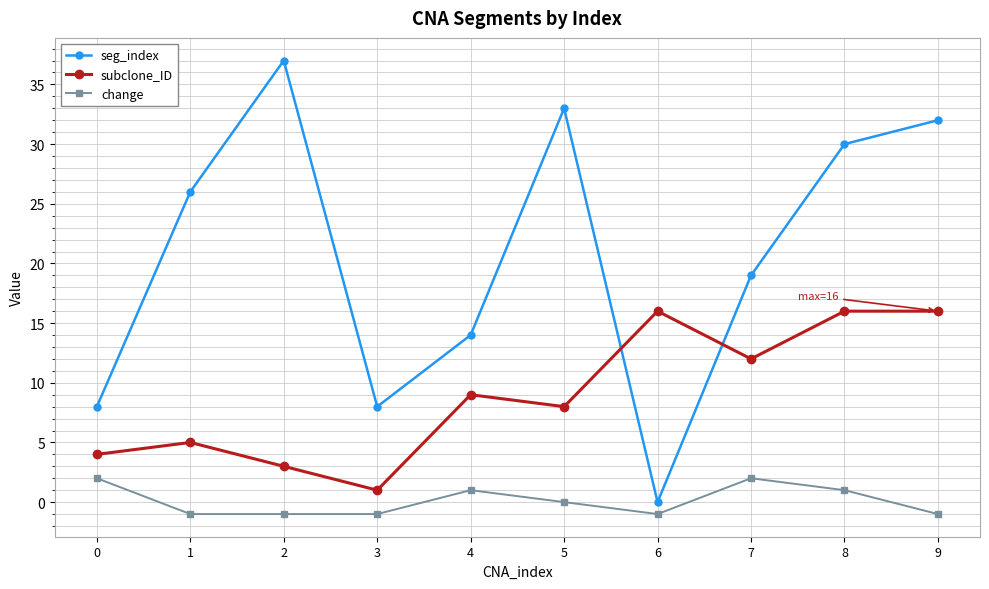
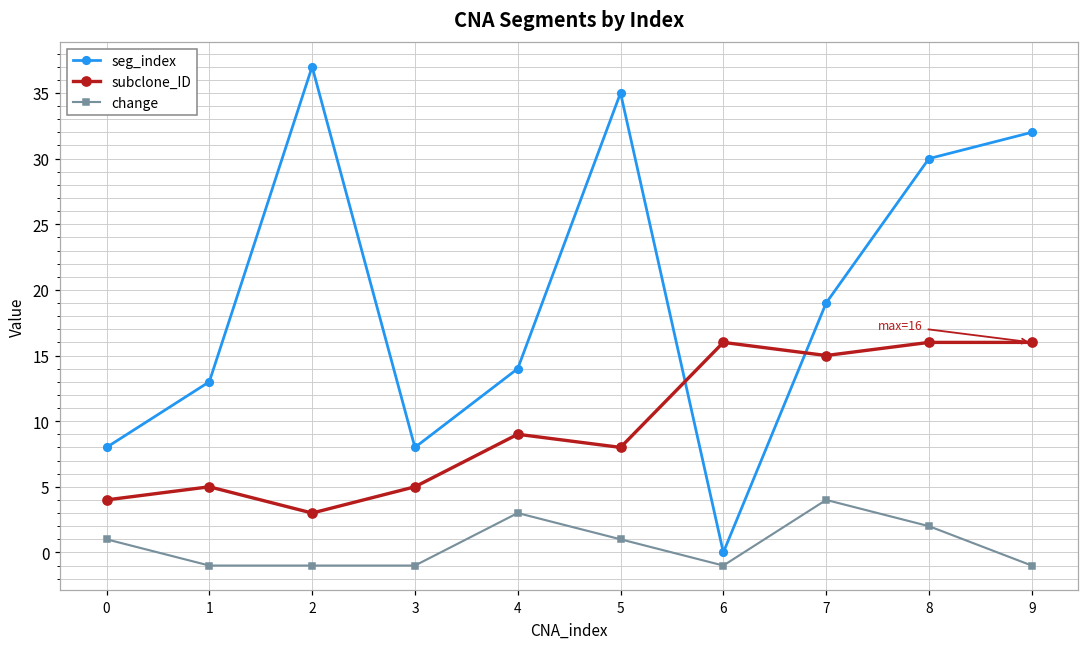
  {
    "seg_index": {
      "0": 8,
-     "1": 26,
+     "1": 13,
      "2": 37,
      "3": 8,
      "4": 14,
-     "5": 33,
+     "5": 35,
      "6": 0,
      "7": 19,
      "8": 30,
      "9": 32
    },
    "subclone_ID": {
      "0": 4,
      "1": 5,
      "2": 3,
-     "3": 1,
+     "3": 5,
      "4": 9,
      "5": 8,
      "6": 16,
-     "7": 12,
+     "7": 15,
      "9": 16
    },
    "change": {
-     "0": 2,
+     "0": 1,
      "1": -1,
      "2": -1,
      "3": -1,
-     "4": 1,
-     "5": 0,
+     "4": 3,
+     "5": 1,
      "6": -1,
-     "7": 2,
-     "8": 1,
+     "7": 4,
+     "8": 2,
      "9": -1
    }
  }
